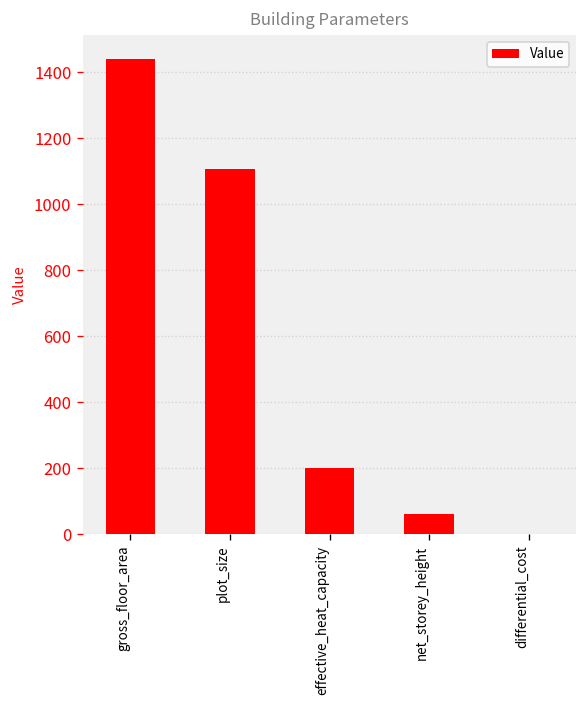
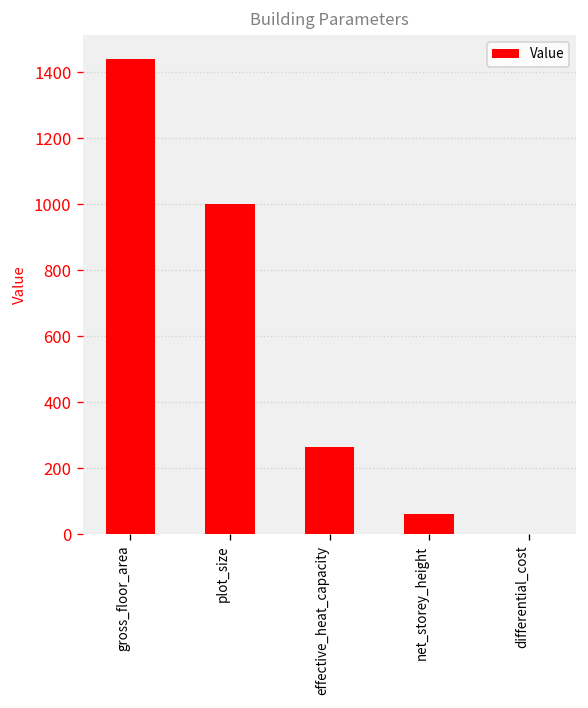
  {
    "gross_floor_area": 1440,
-   "plot_size": 1110,
-   "effective_heat_capacity": 200,
+   "plot_size": 1000,
+   "effective_heat_capacity": 260,
    "net_storey_height": 60,
    "differential_cost": 0
  }
